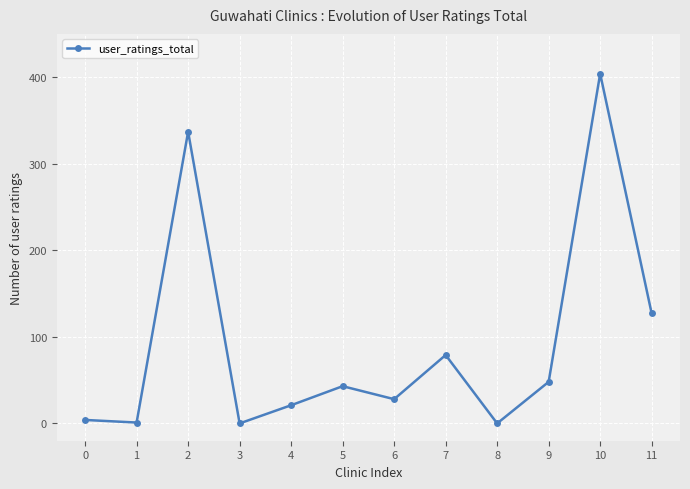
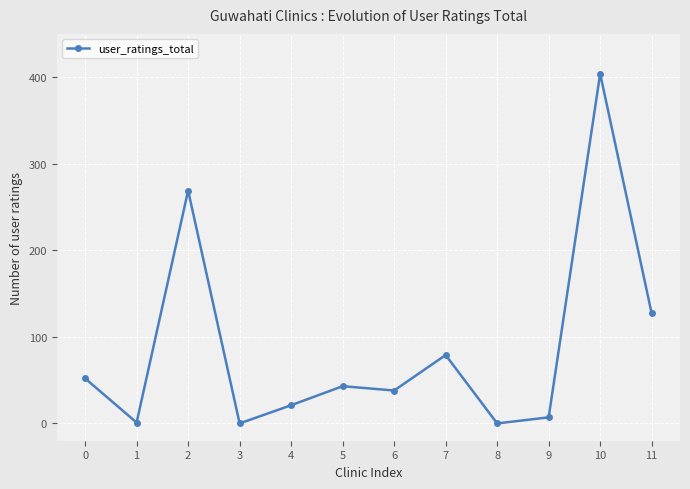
  {
-   "0": 0,
+   "0": 50,
    "1": 0,
-   "2": 340,
+   "2": 270,
    "3": 0,
    "4": 20,
    "5": 40,
-   "6": 30,
+   "6": 40,
    "7": 80,
    "8": 0,
-   "9": 50,
+   "9": 10,
    "10": 400,
    "11": 130
  }
